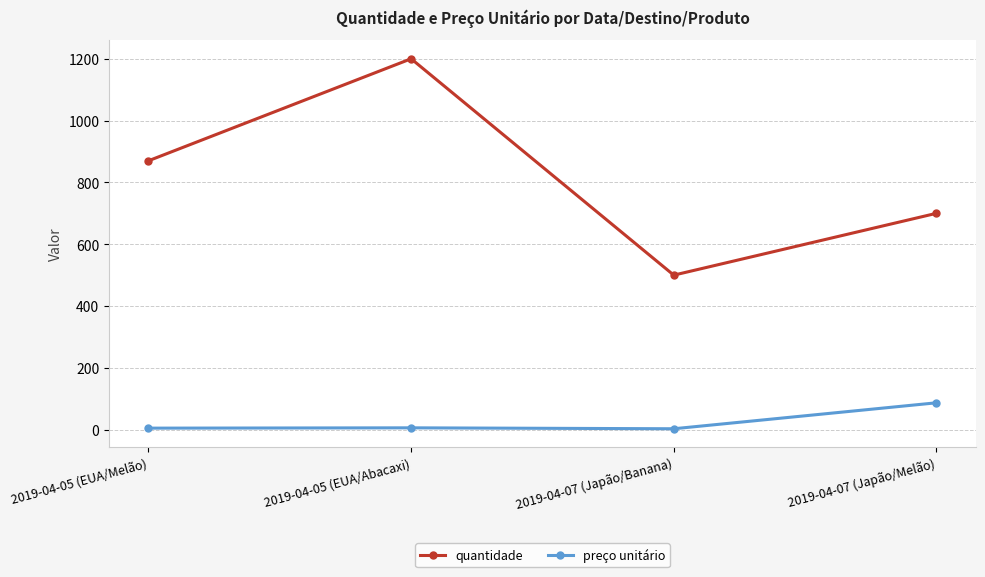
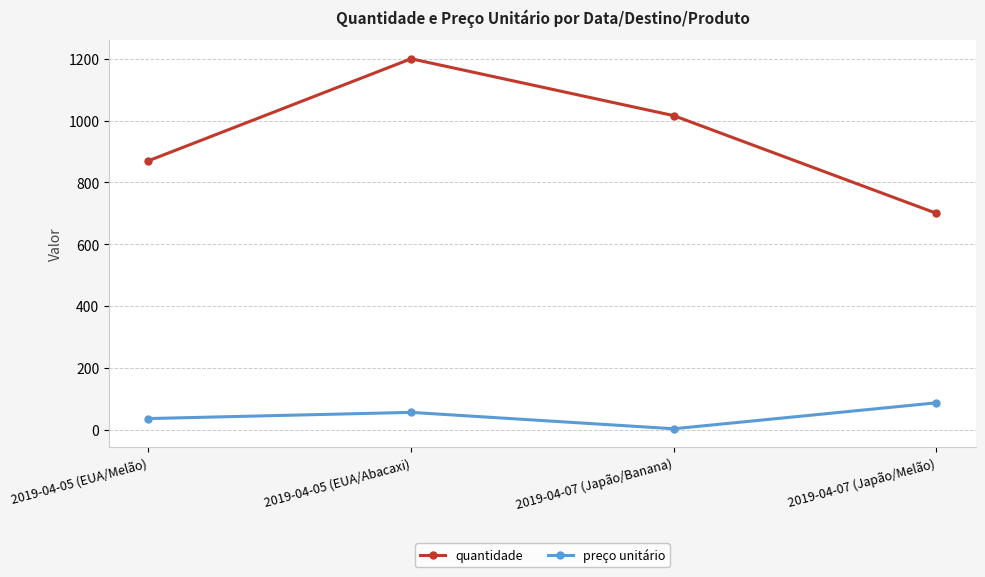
  {
    "quantidade": {
      "2019-04-05 (EUA/Melão)": 870,
      "2019-04-05 (EUA/Abacaxi)": 1200,
-     "2019-04-07 (Japão/Banana)": 500,
+     "2019-04-07 (Japão/Banana)": 1020,
      "2019-04-07 (Japão/Melão)": 700
    },
    "preço unitário": {
-     "2019-04-05 (EUA/Melão)": 10,
-     "2019-04-05 (EUA/Abacaxi)": 10,
+     "2019-04-05 (EUA/Melão)": 40,
+     "2019-04-05 (EUA/Abacaxi)": 60,
      "2019-04-07 (Japão/Banana)": 0,
      "2019-04-07 (Japão/Melão)": 90
    }
  }
